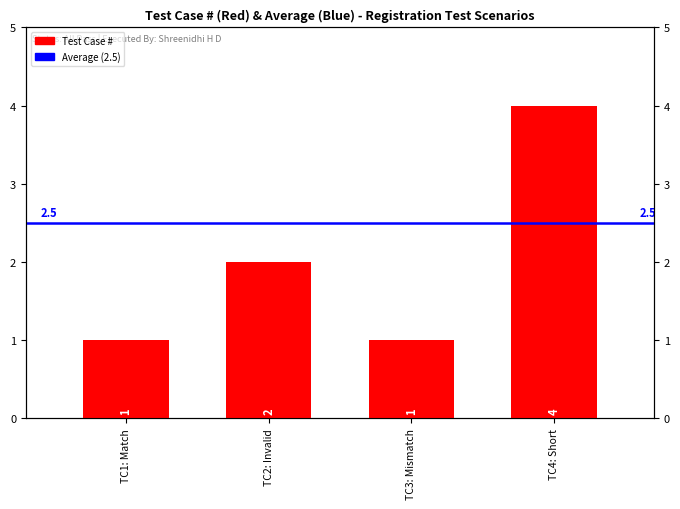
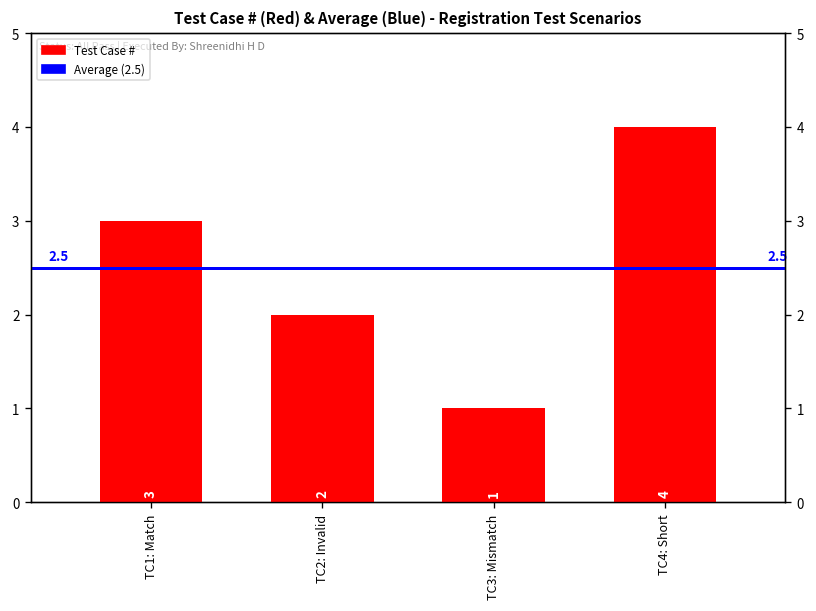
  {
-   "TC1: Match": 1,
+   "TC1: Match": 3,
    "TC2: Invalid": 2,
    "TC3: Mismatch": 1,
    "TC4: Short": 4
  }
